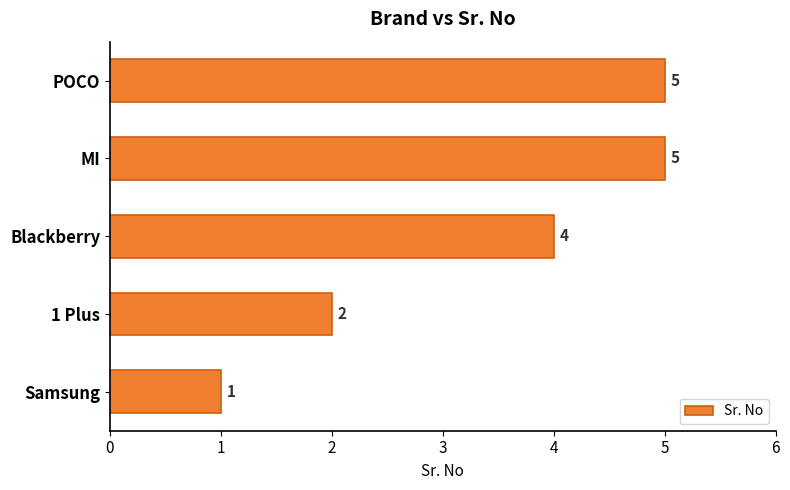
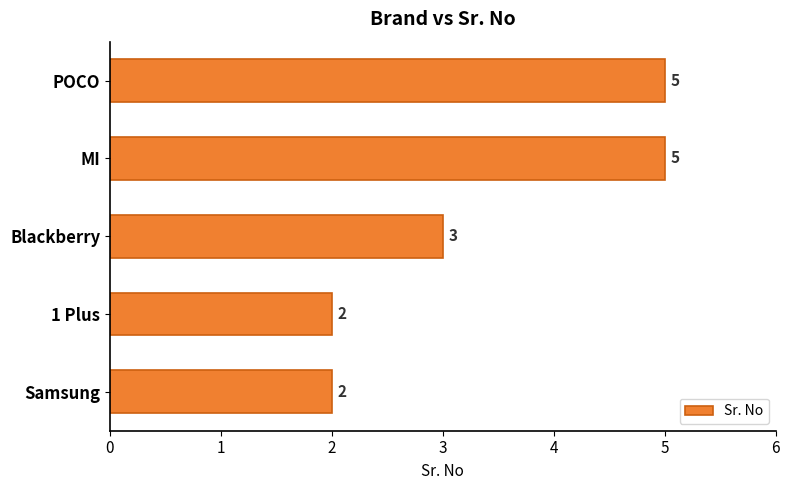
  {
    "POCO": 5,
    "MI": 5,
-   "Blackberry": 4,
+   "Blackberry": 3,
    "1 Plus": 2,
-   "Samsung": 1
+   "Samsung": 2
  }
